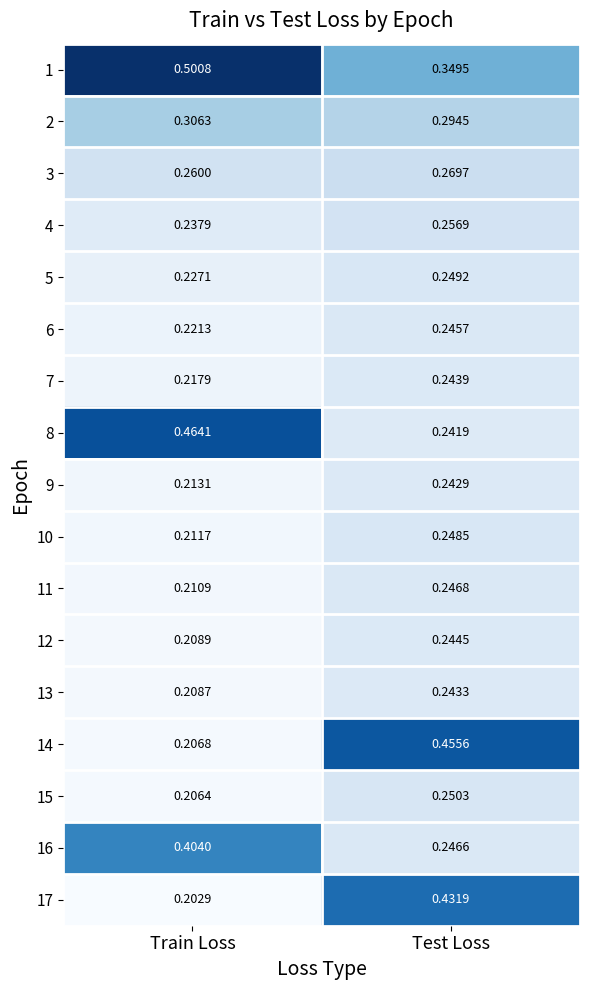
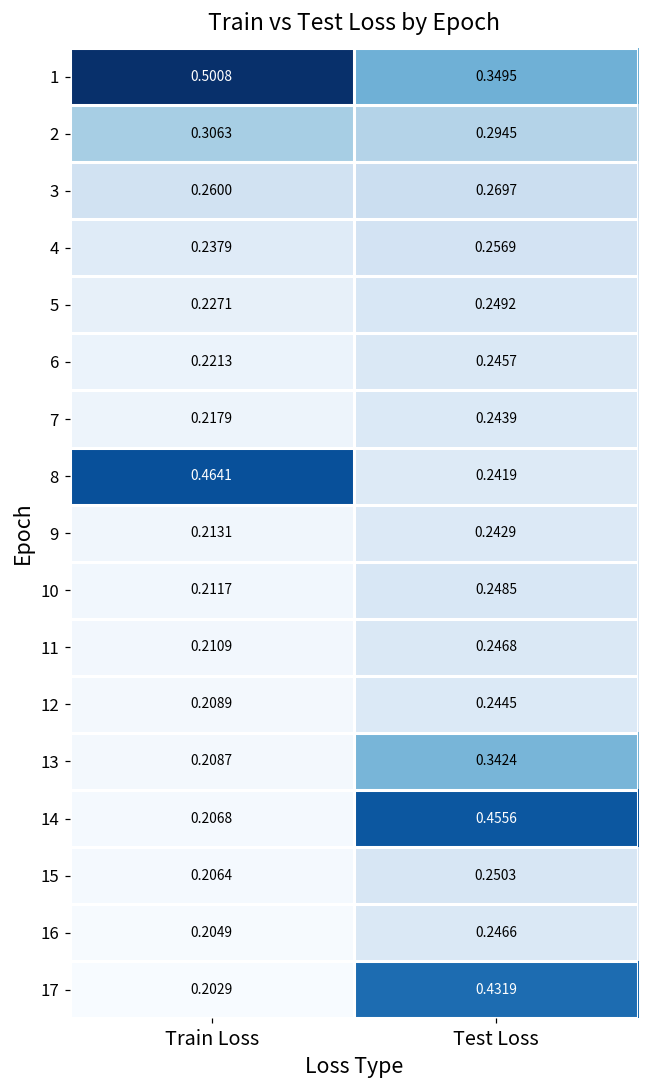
  {
    "1": {
      "Train Loss": 0.5008,
      "Test Loss": 0.3495
    },
    "2": {
      "Train Loss": 0.3063,
      "Test Loss": 0.2945
    },
    "3": {
      "Train Loss": 0.2600,
      "Test Loss": 0.2697
    },
    "4": {
      "Train Loss": 0.2379,
      "Test Loss": 0.2569
    },
    "5": {
      "Train Loss": 0.2271,
      "Test Loss": 0.2492
    },
    "6": {
      "Train Loss": 0.2213,
      "Test Loss": 0.2457
    },
    "7": {
      "Train Loss": 0.2179,
      "Test Loss": 0.2439
    },
    "8": {
      "Train Loss": 0.4641,
      "Test Loss": 0.2419
    },
    "9": {
      "Train Loss": 0.2131,
      "Test Loss": 0.2429
    },
    "10": {
      "Train Loss": 0.2117,
      "Test Loss": 0.2485
    },
    "11": {
      "Train Loss": 0.2109,
      "Test Loss": 0.2468
    },
    "12": {
      "Train Loss": 0.2089,
      "Test Loss": 0.2445
    },
    "13": {
      "Train Loss": 0.2087,
-     "Test Loss": 0.2433
+     "Test Loss": 0.3424
    },
    "14": {
      "Train Loss": 0.2068,
      "Test Loss": 0.4556
    },
    "15": {
      "Train Loss": 0.2064,
      "Test Loss": 0.2503
    },
    "16": {
-     "Train Loss": 0.4040,
+     "Train Loss": 0.2049,
      "Test Loss": 0.2466
    },
    "17": {
      "Train Loss": 0.2029,
      "Test Loss": 0.4319
    }
  }
